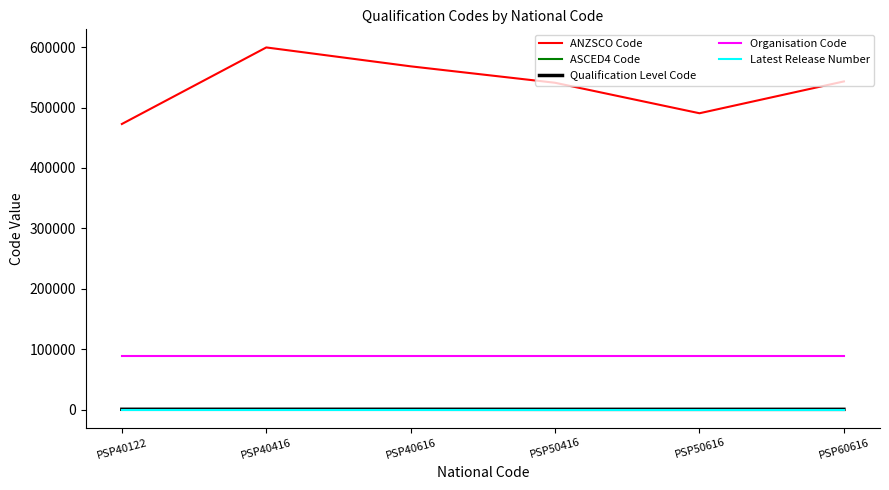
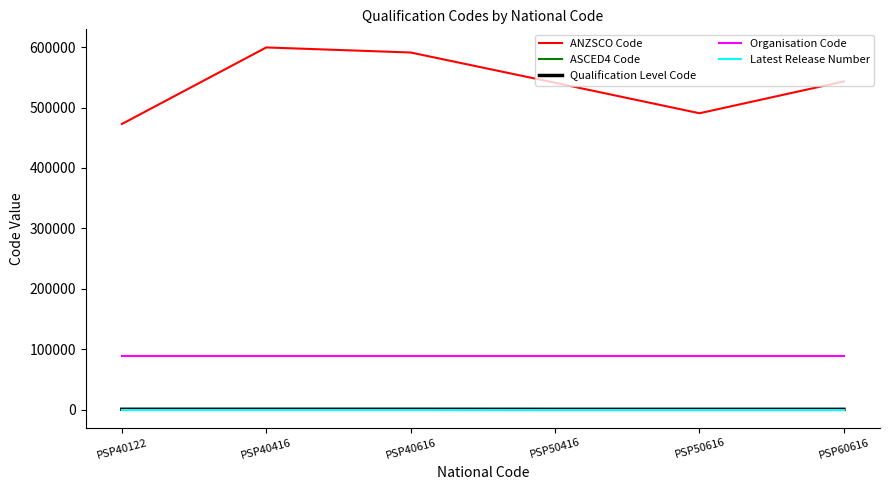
  {
    "ANZSCO Code": {
      "PSP40122": 470000,
      "PSP40416": 600000,
-     "PSP40616": 570000,
+     "PSP40616": 590000,
      "PSP50616": 490000
    },
    "Organisation Code": {
      "PSP40122": 90000,
      "PSP40416": 90000,
      "PSP40616": 90000,
      "PSP50416": 90000,
      "PSP50616": 90000,
      "PSP60616": 90000
    }
  }
